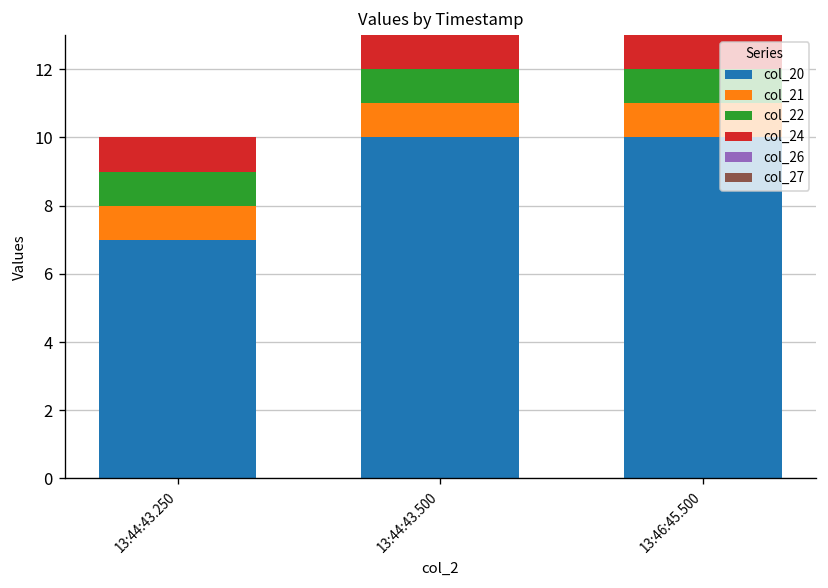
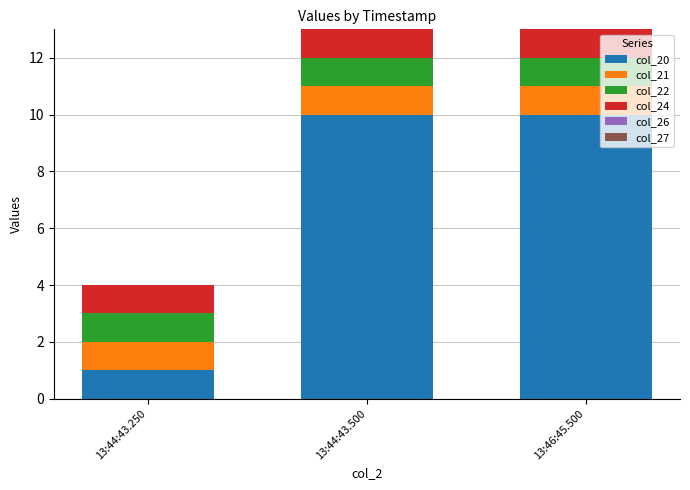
  {
    "col_20": {
-     "13:44:43.250": 7,
+     "13:44:43.250": 1,
      "13:44:43.500": 10,
      "13:46:45.500": 10
    },
    "col_21": {
      "13:44:43.250": 1,
      "13:44:43.500": 1,
      "13:46:45.500": 1
    },
    "col_22": {
      "13:44:43.250": 1,
      "13:44:43.500": 1,
      "13:46:45.500": 1
    }
  }
